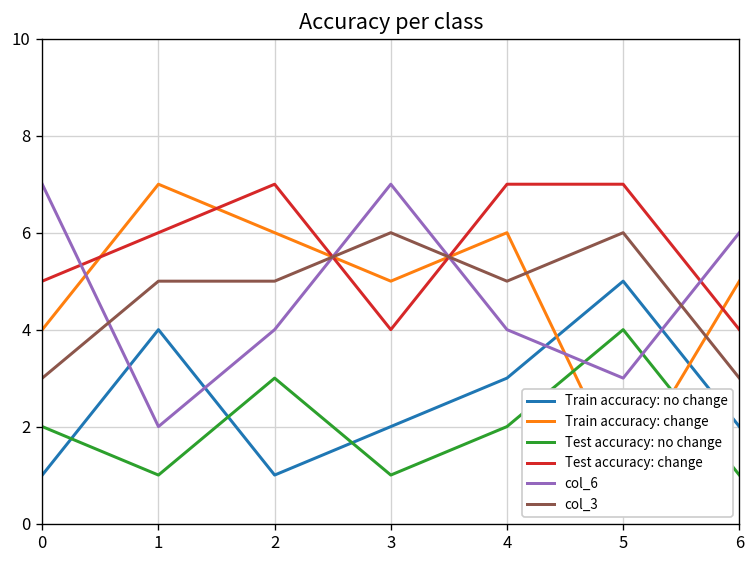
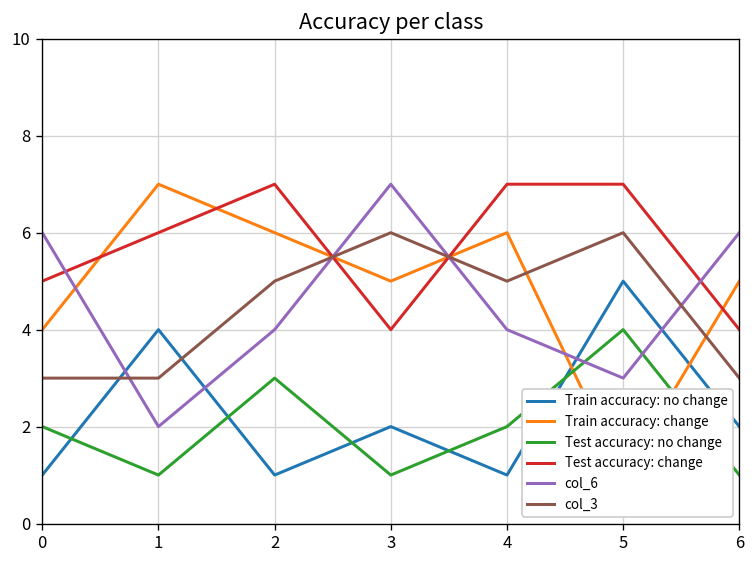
  {
    "Train accuracy: no change": {
      "0": 1,
      "1": 4,
      "2": 1,
      "3": 2,
-     "4": 3,
+     "4": 1,
      "5": 5,
      "6": 2
    },
    "Train accuracy: change": {
      "0": 4,
      "1": 7,
      "2": 6,
      "3": 5,
      "4": 6,
      "6": 5
    },
    "Test accuracy: no change": {
      "0": 2,
      "1": 1,
      "2": 3,
      "3": 1,
      "4": 2,
      "5": 4,
      "6": 1
    },
    "Test accuracy: change": {
      "0": 5,
      "1": 6,
      "2": 7,
      "3": 4,
      "4": 7,
      "5": 7,
      "6": 4
    },
    "col_6": {
-     "0": 7,
+     "0": 6,
      "1": 2,
      "2": 4,
      "3": 7,
      "4": 4,
      "5": 3,
      "6": 6
    },
    "col_3": {
      "0": 3,
-     "1": 5,
+     "1": 3,
      "2": 5,
      "3": 6,
      "4": 5,
      "5": 6,
      "6": 3
    }
  }
